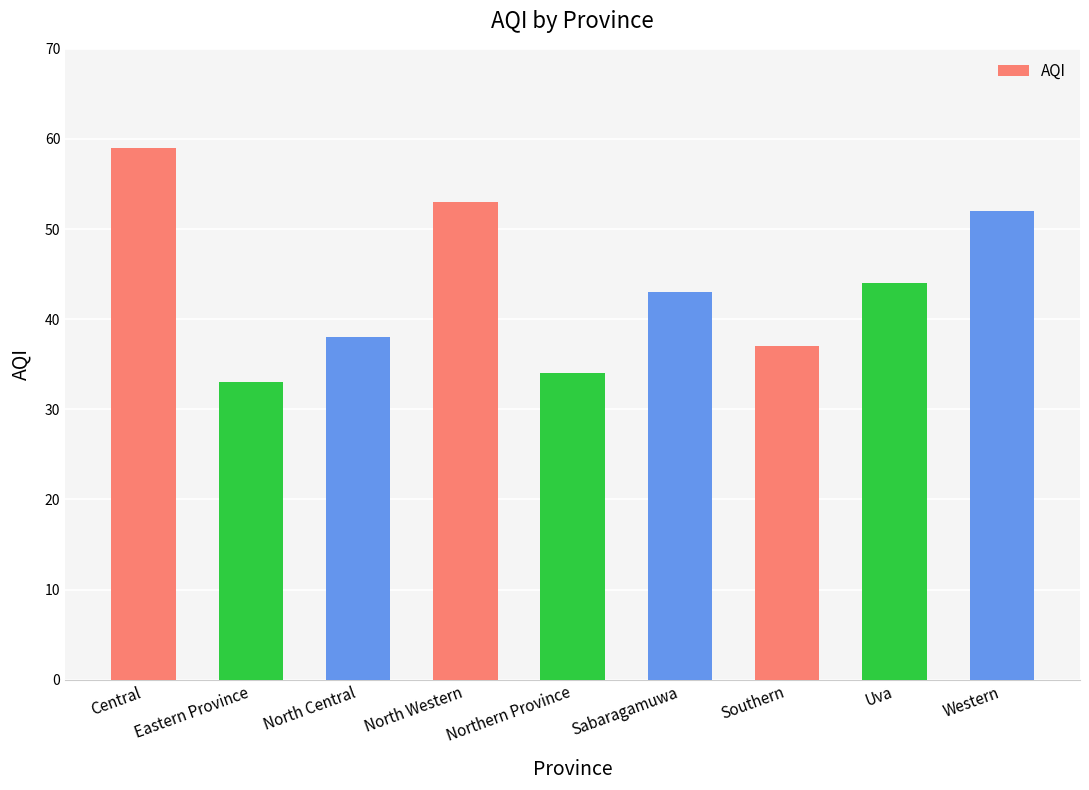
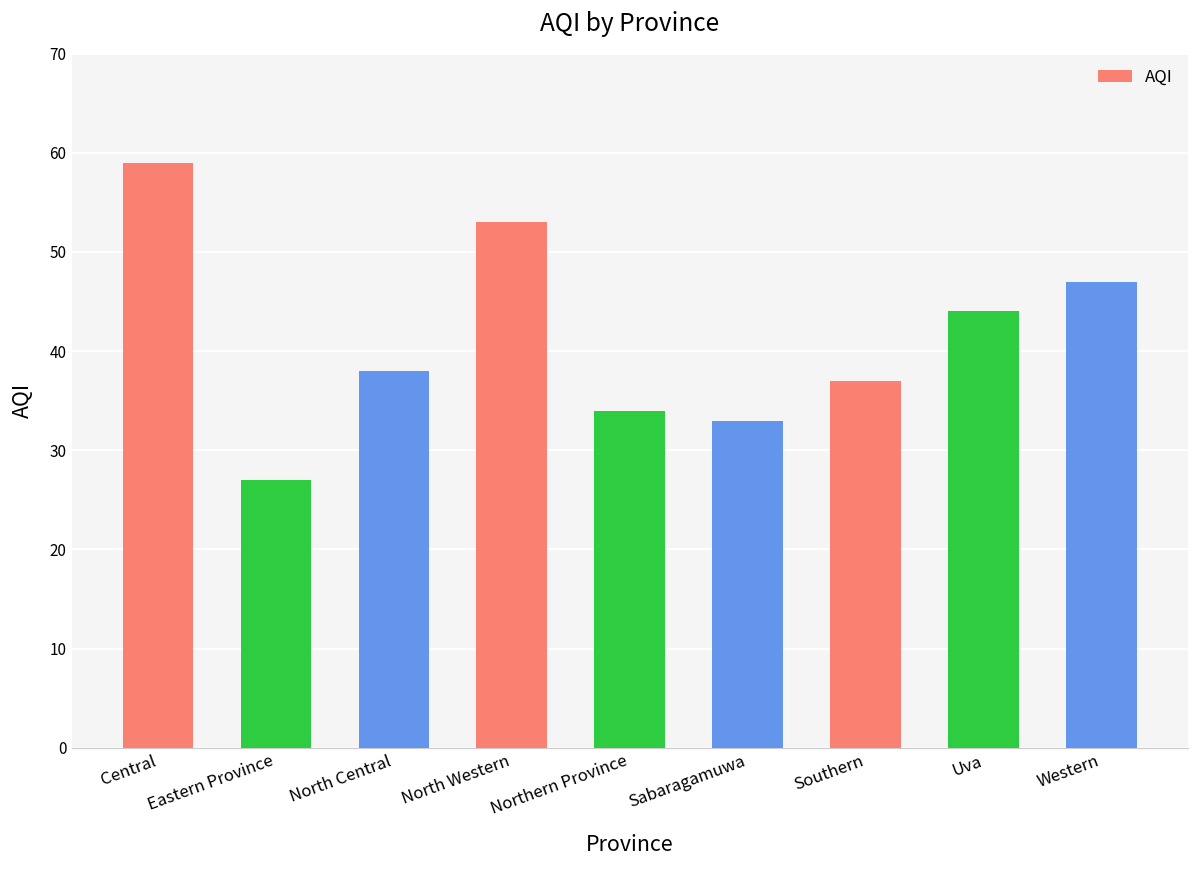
  {
    "Central": 59,
-   "Eastern Province": 33,
+   "Eastern Province": 27,
    "North Central": 38,
    "North Western": 53,
    "Northern Province": 34,
-   "Sabaragamuwa": 43,
+   "Sabaragamuwa": 33,
    "Southern": 37,
    "Uva": 44,
-   "Western": 52
+   "Western": 47
  }
